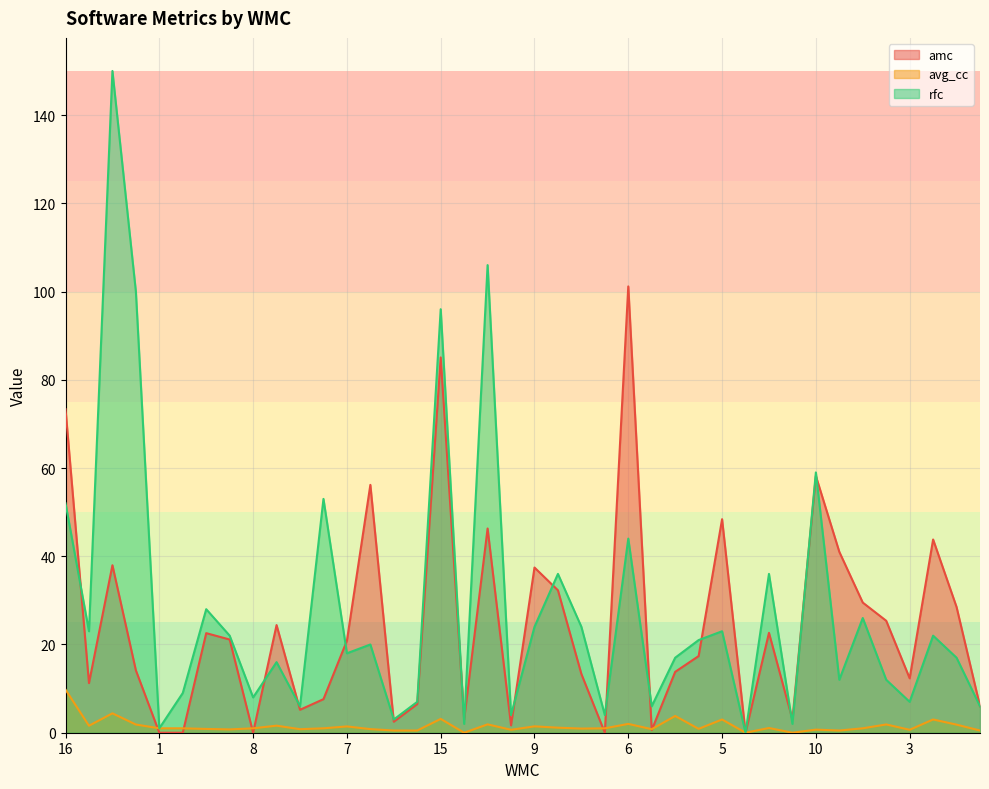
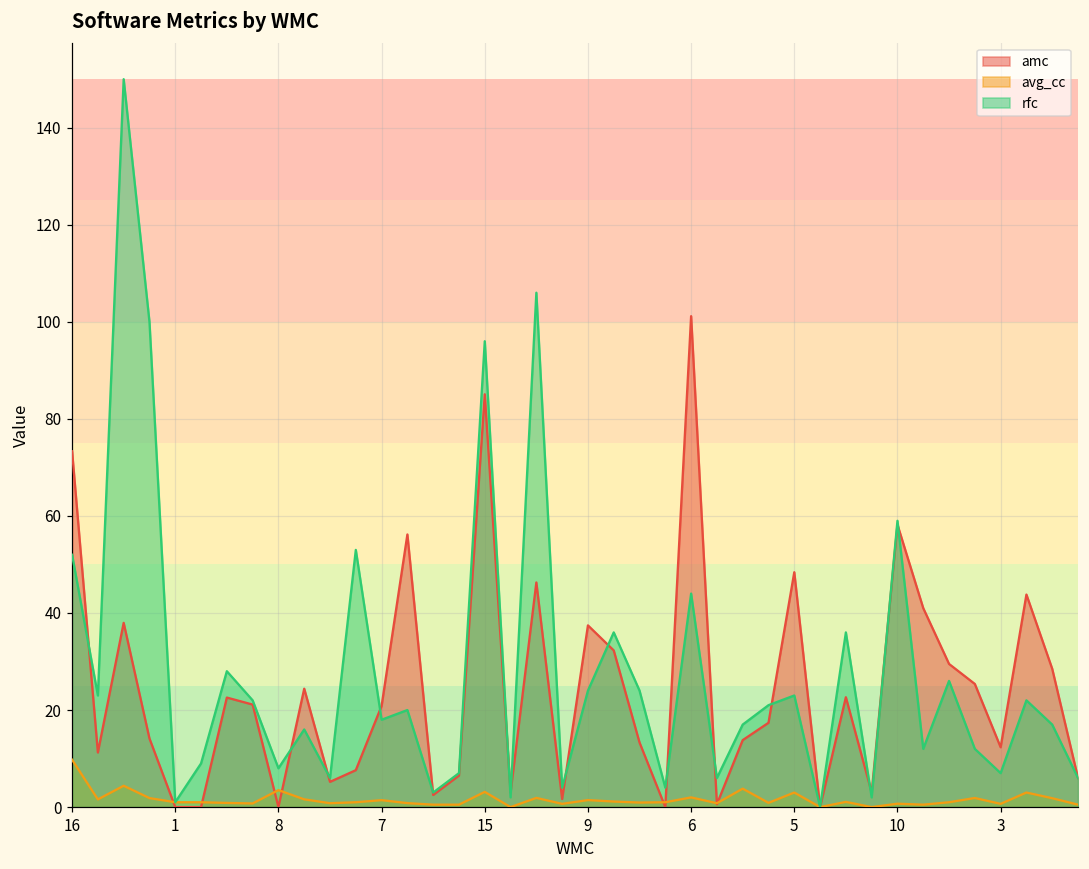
  {
    "amc": {
      "16": 73,
      "8": 0
    },
    "avg_cc": {
      "16": 10,
-     "8": 1
+     "8": 4
    },
    "rfc": {
      "16": 52,
      "8": 8
    }
  }
